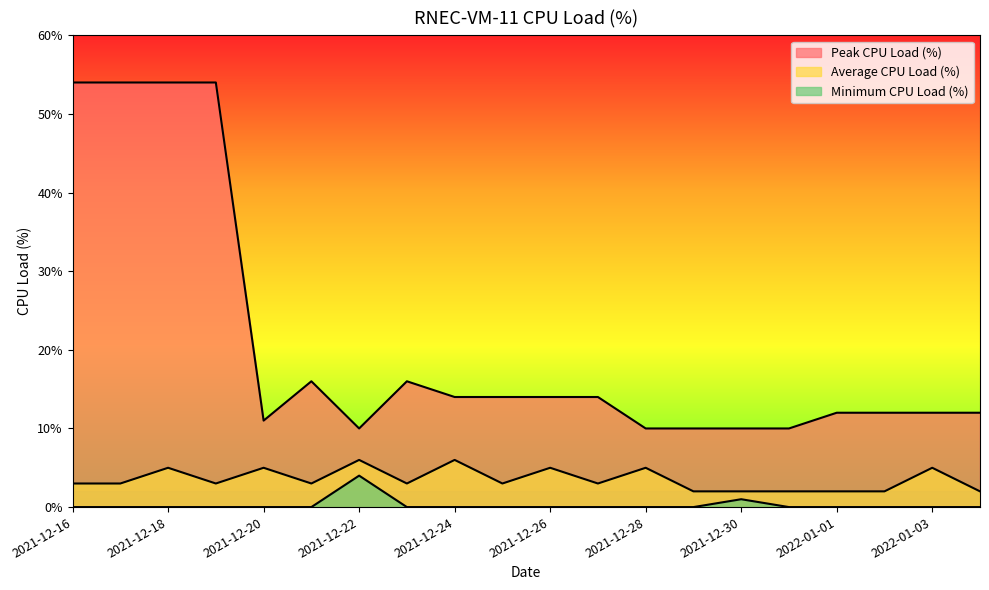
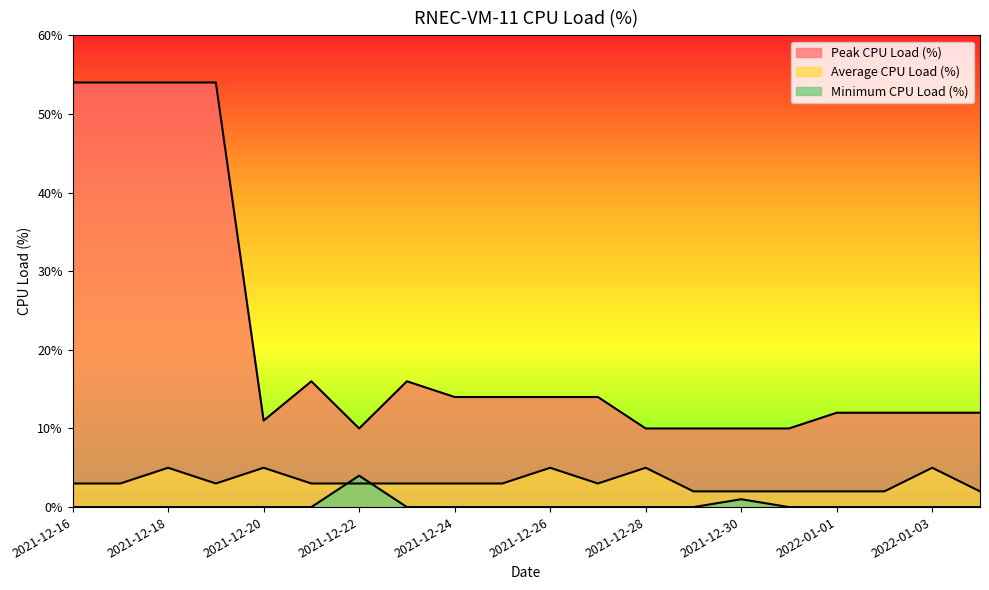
  {
    "Peak CPU Load (%)": {
      "2021-12-16": "54%",
      "2021-12-18": "54%",
      "2021-12-20": "11%",
      "2021-12-22": "10%",
      "2021-12-24": "14%",
      "2021-12-26": "14%",
      "2021-12-28": "10%",
      "2021-12-30": "10%",
      "2022-01-01": "12%",
      "2022-01-03": "12%"
    },
    "Average CPU Load (%)": {
      "2021-12-16": "3%",
      "2021-12-18": "5%",
      "2021-12-20": "5%",
-     "2021-12-22": "6%",
-     "2021-12-24": "6%",
+     "2021-12-22": "3%",
+     "2021-12-24": "3%",
      "2021-12-26": "5%",
      "2021-12-28": "5%",
      "2022-01-03": "5%"
    },
    "Minimum CPU Load (%)": {
      "2021-12-22": "4%"
    }
  }
